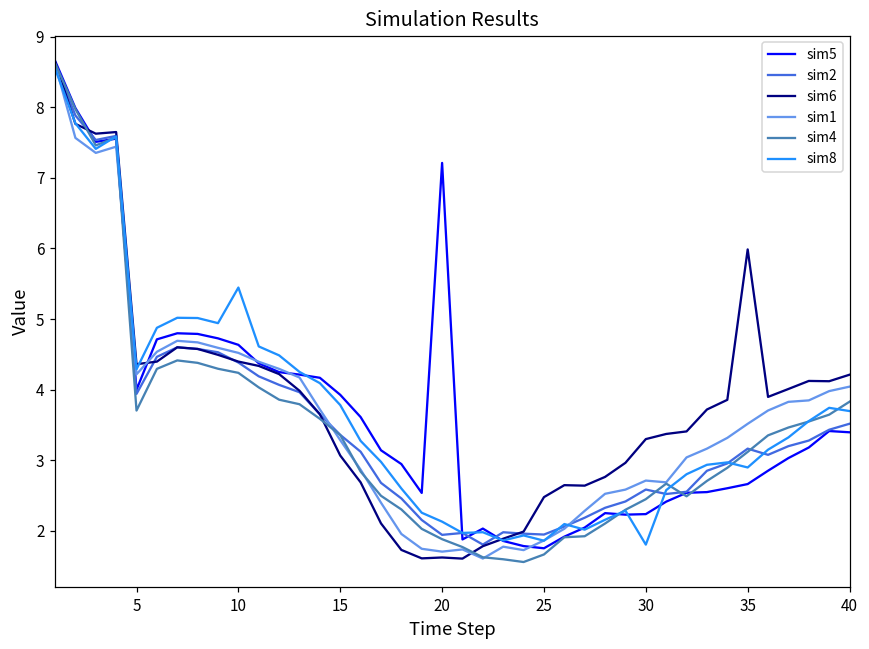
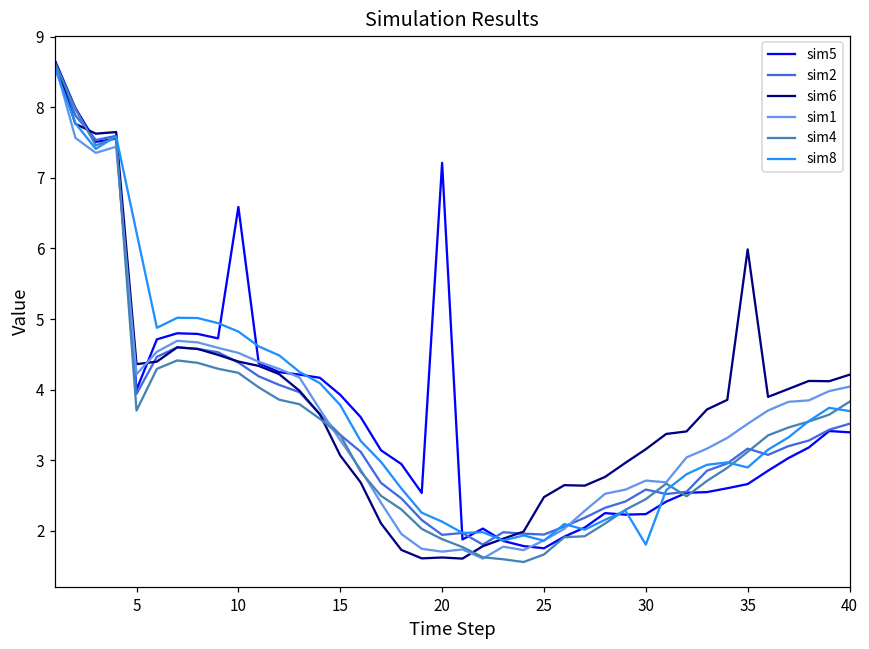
  {
    "sim5": {
      "5": 4.0,
-     "10": 4.6,
+     "10": 6.6,
      "15": 3.9,
      "20": 7.2,
      "25": 1.8,
      "30": 2.2,
      "35": 2.7,
      "40": 3.4
    },
    "sim6": {
      "5": 4.4,
      "15": 3.1,
      "20": 1.6,
      "25": 2.5,
-     "30": 3.3,
+     "30": 3.2,
      "35": 6.0,
      "40": 4.2
    },
    "sim8": {
-     "5": 4.3,
-     "10": 5.4,
+     "5": 6.2,
+     "10": 4.8,
      "15": 3.8,
      "20": 2.1,
      "30": 1.8,
      "35": 2.9,
      "40": 3.7
    }
  }
